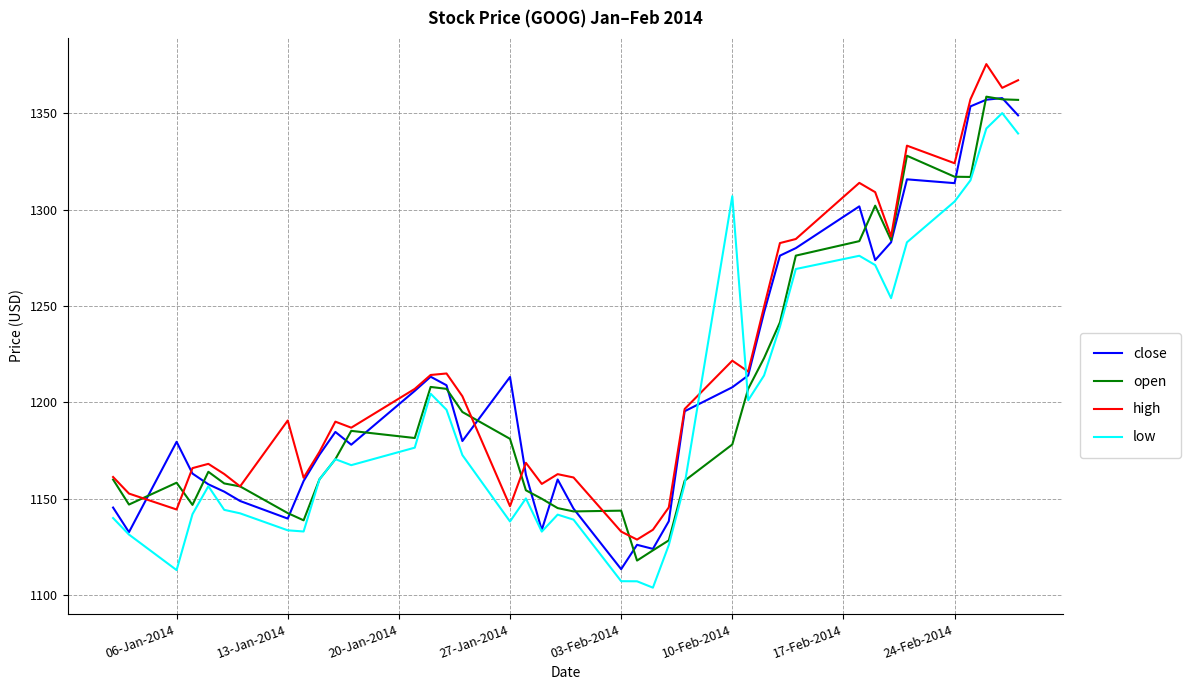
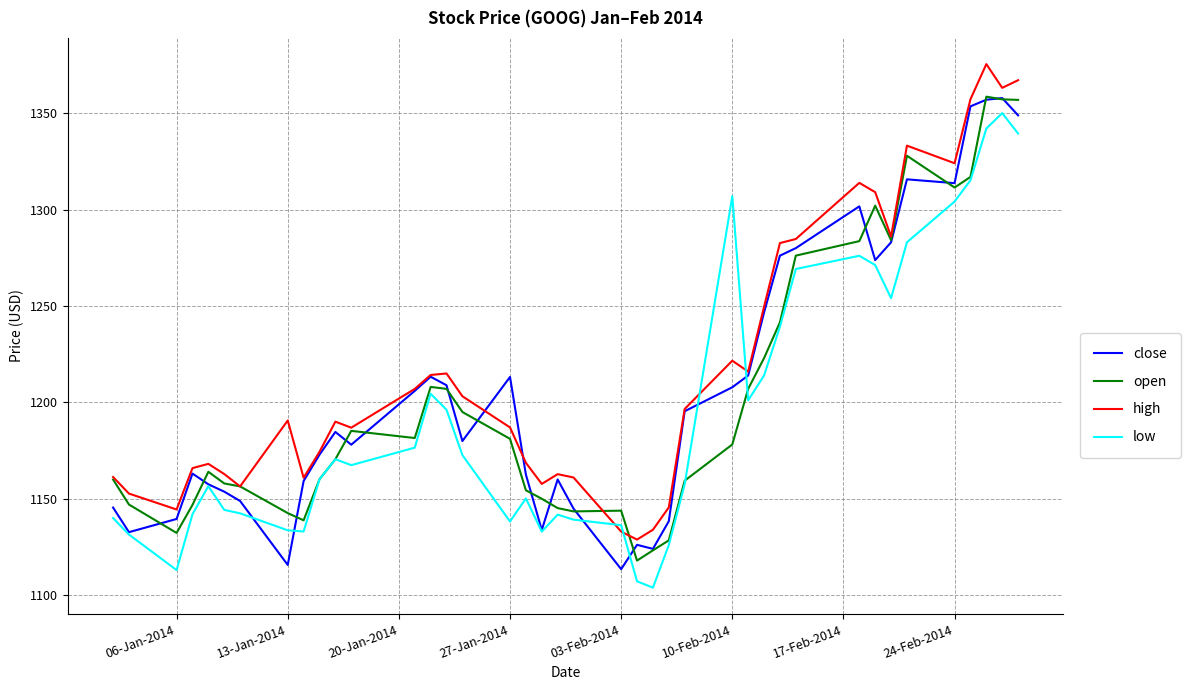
  {
    "close": {
-     "06-Jan-2014": 1180,
-     "13-Jan-2014": 1140,
+     "06-Jan-2014": 1140,
+     "13-Jan-2014": 1116,
      "27-Jan-2014": 1213,
      "03-Feb-2014": 1113,
      "10-Feb-2014": 1208,
      "24-Feb-2014": 1314
    },
    "open": {
-     "06-Jan-2014": 1158,
+     "06-Jan-2014": 1132,
      "13-Jan-2014": 1143,
      "27-Jan-2014": 1181,
      "03-Feb-2014": 1144,
      "10-Feb-2014": 1178,
-     "24-Feb-2014": 1317
+     "24-Feb-2014": 1311
    },
    "high": {
      "06-Jan-2014": 1144,
      "13-Jan-2014": 1191,
-     "27-Jan-2014": 1146,
+     "27-Jan-2014": 1187,
      "03-Feb-2014": 1133,
      "10-Feb-2014": 1222,
      "24-Feb-2014": 1324
    },
    "low": {
      "06-Jan-2014": 1113,
      "13-Jan-2014": 1134,
      "27-Jan-2014": 1138,
-     "03-Feb-2014": 1107,
+     "03-Feb-2014": 1136,
      "10-Feb-2014": 1307,
      "24-Feb-2014": 1304
    }
  }
